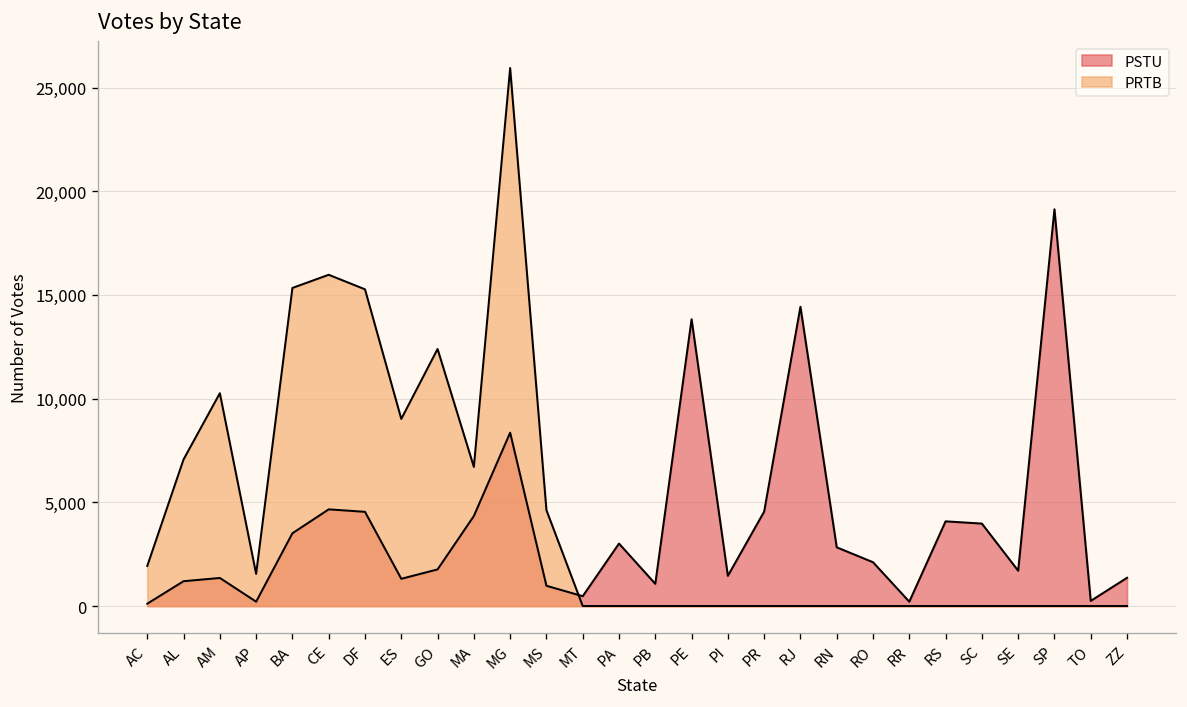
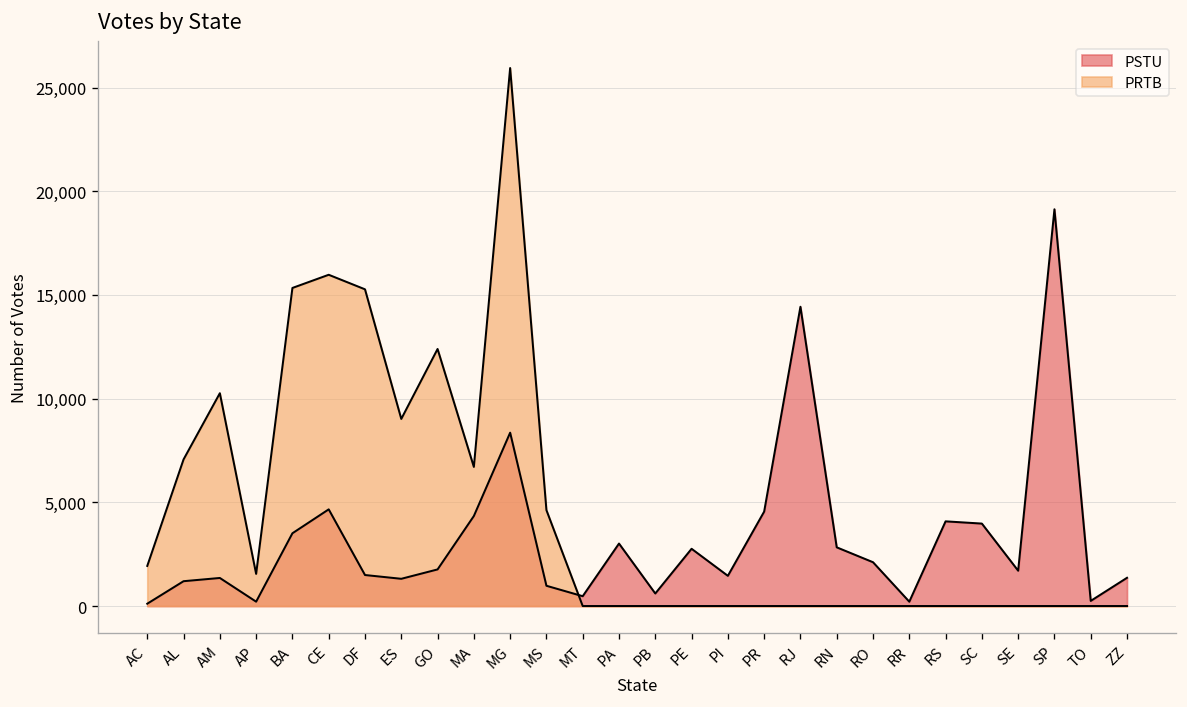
  {
    "PSTU": {
      "AC": "100",
      "AL": "1,200",
      "AM": "1,400",
      "AP": "200",
      "BA": "3,500",
      "CE": "4,700",
-     "DF": "4,500",
+     "DF": "1,500",
      "ES": "1,300",
      "GO": "1,800",
      "MA": "4,300",
      "MG": "8,400",
      "MS": "1,000",
      "MT": "500",
      "PA": "3,000",
-     "PB": "1,100",
-     "PE": "13,800",
+     "PB": "600",
+     "PE": "2,800",
      "PI": "1,500",
      "PR": "4,600",
      "RJ": "14,400",
      "RN": "2,800",
      "RO": "2,100",
      "RR": "200",
      "RS": "4,100",
      "SC": "4,000",
      "SE": "1,700",
      "SP": "19,100",
      "TO": "200",
      "ZZ": "1,400"
    },
    "PRTB": {
      "AC": "1,900",
      "AL": "7,100",
      "AM": "10,300",
      "AP": "1,500",
      "BA": "15,300",
      "CE": "16,000",
      "DF": "15,300",
      "ES": "9,000",
      "GO": "12,400",
      "MA": "6,700",
      "MG": "25,900",
      "MS": "4,600",
      "MT": "0",
      "PA": "0",
      "PB": "0",
      "PE": "0",
      "PI": "0",
      "PR": "0",
      "RJ": "0",
      "RN": "0",
      "RO": "0",
      "RR": "0",
      "RS": "0",
      "SC": "0",
      "SE": "0",
      "SP": "0",
      "TO": "0",
      "ZZ": "0"
    }
  }
